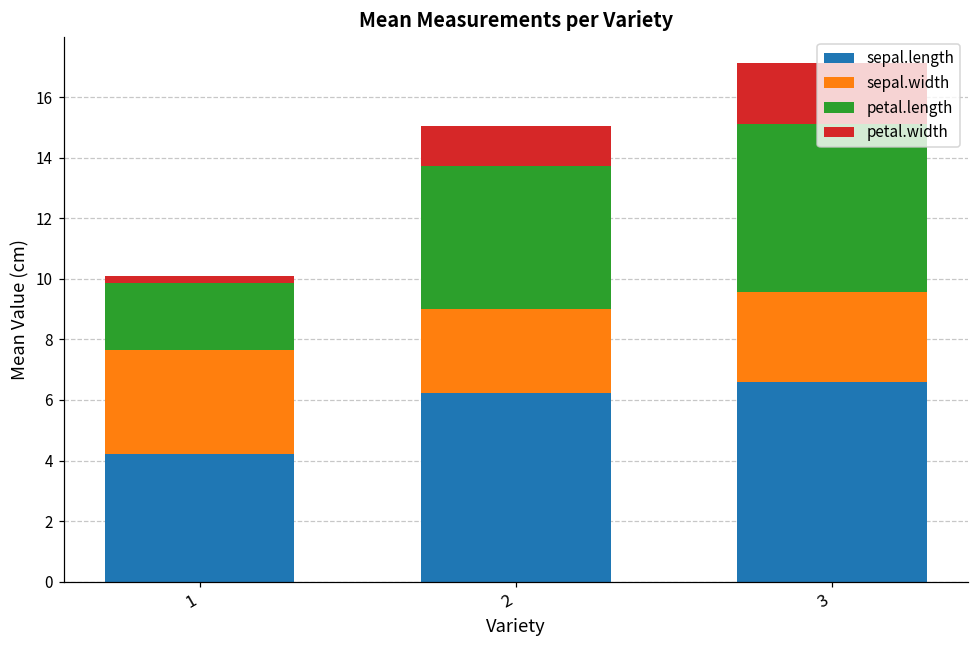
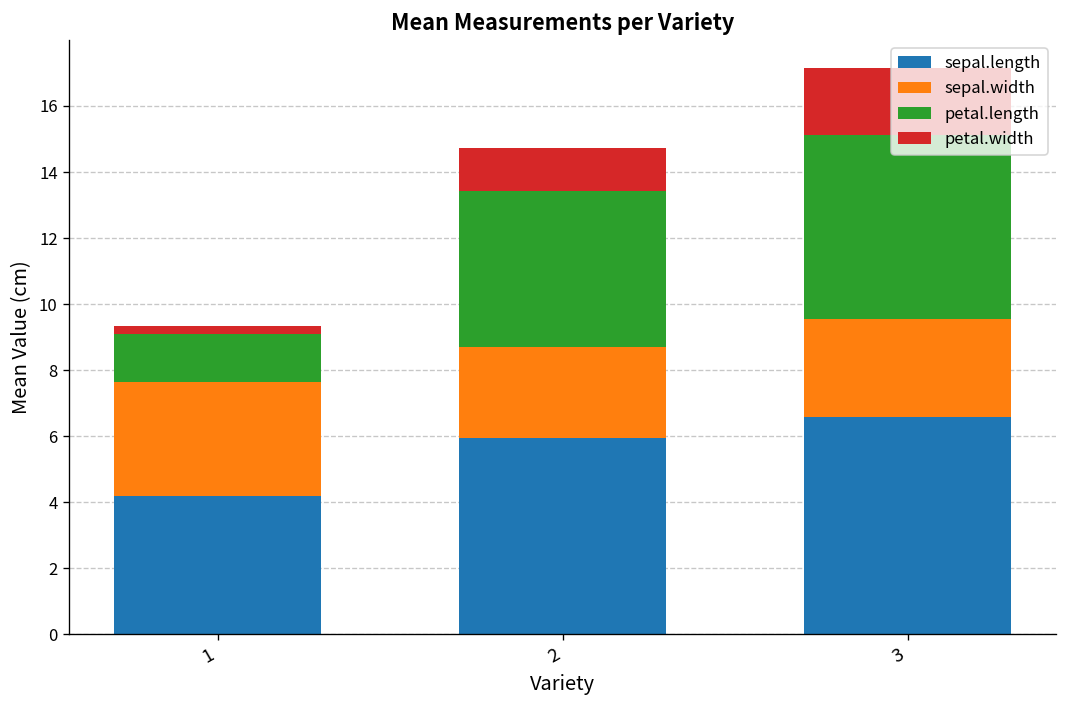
  {
    "sepal.length": {
      "1": 4.2,
-     "2": 6.2,
+     "2": 5.9,
      "3": 6.6
    },
    "sepal.width": {
      "1": 3.4,
      "2": 2.8,
      "3": 3.0
    },
    "petal.length": {
-     "1": 2.2,
+     "1": 1.5,
      "2": 4.7
    },
    "petal.width": {
      "1": 0.2,
      "2": 1.3
    }
  }
